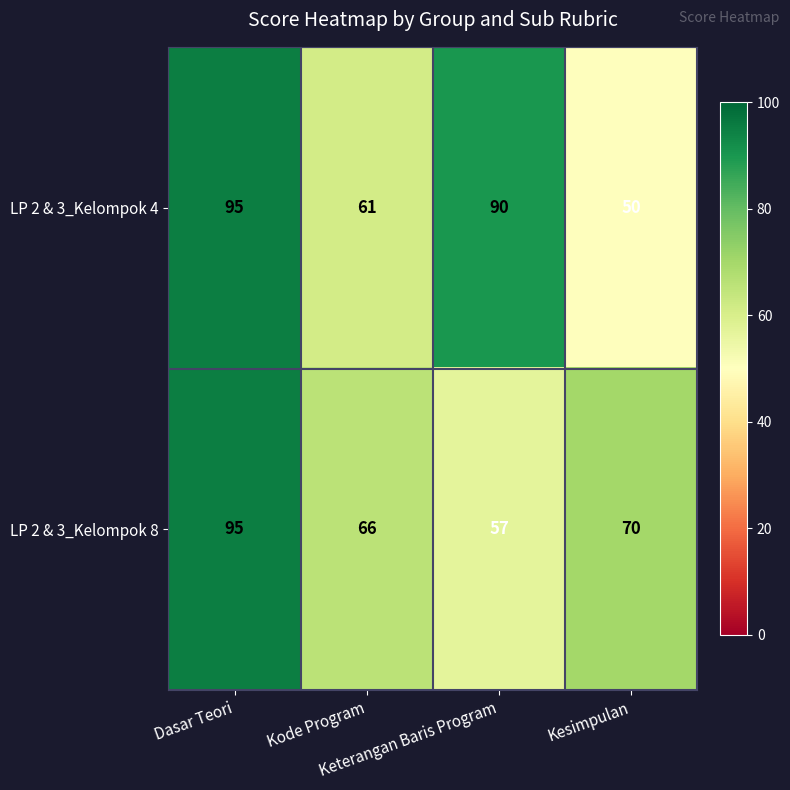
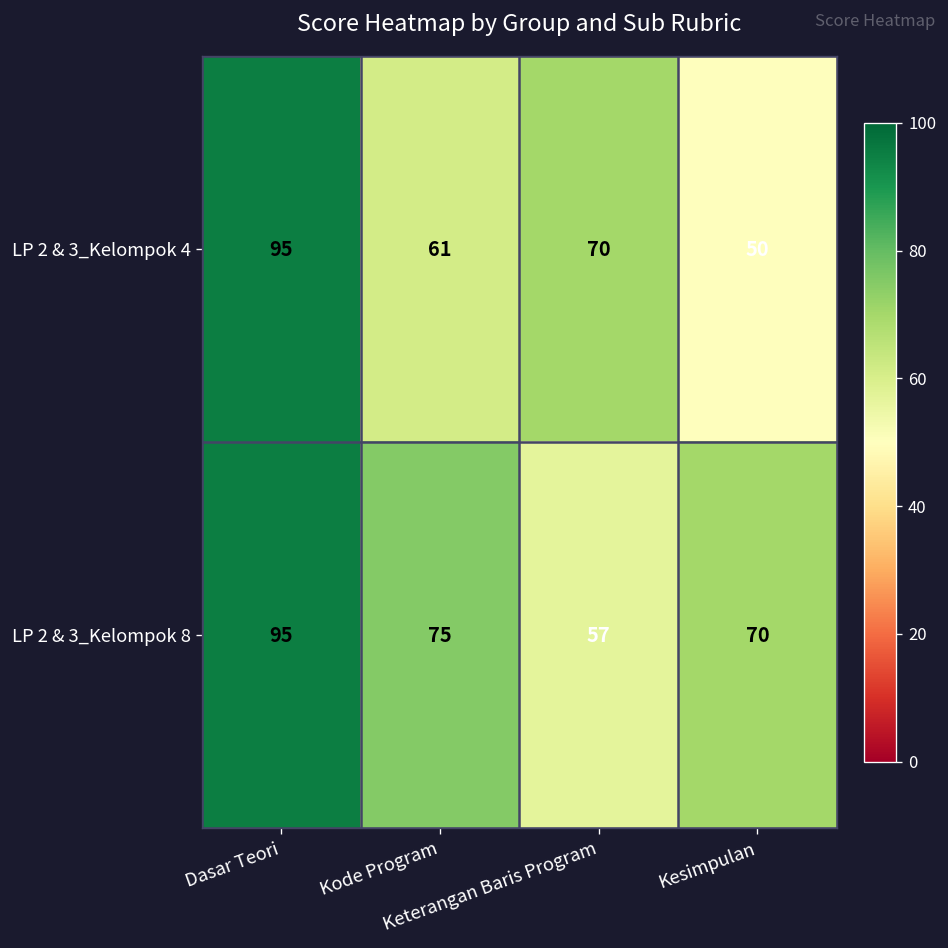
  {
    "LP 2 & 3_Kelompok 4": {
      "Dasar Teori": 95,
      "Kode Program": 61,
-     "Keterangan Baris Program": 90,
+     "Keterangan Baris Program": 70,
      "Kesimpulan": 50
    },
    "LP 2 & 3_Kelompok 8": {
      "Dasar Teori": 95,
-     "Kode Program": 66,
+     "Kode Program": 75,
      "Keterangan Baris Program": 57,
      "Kesimpulan": 70
    }
  }
